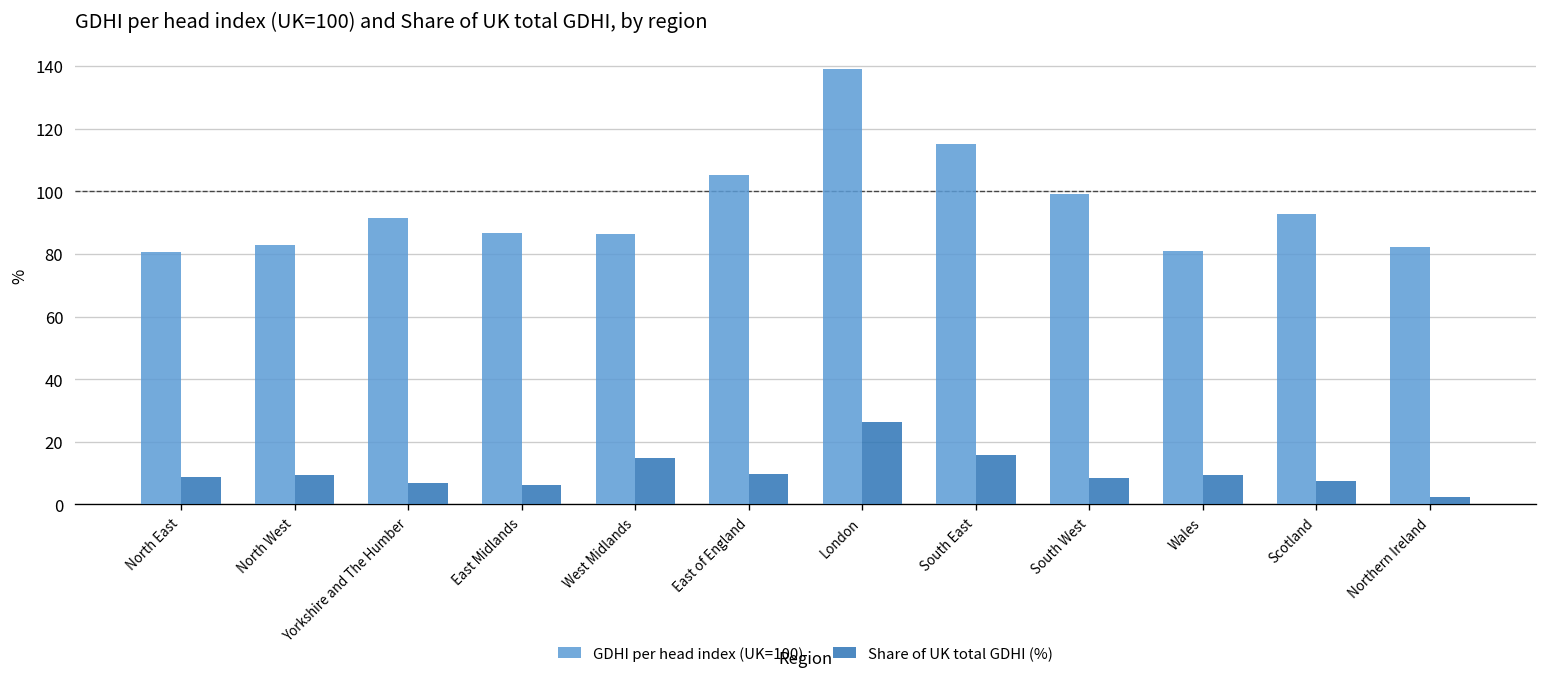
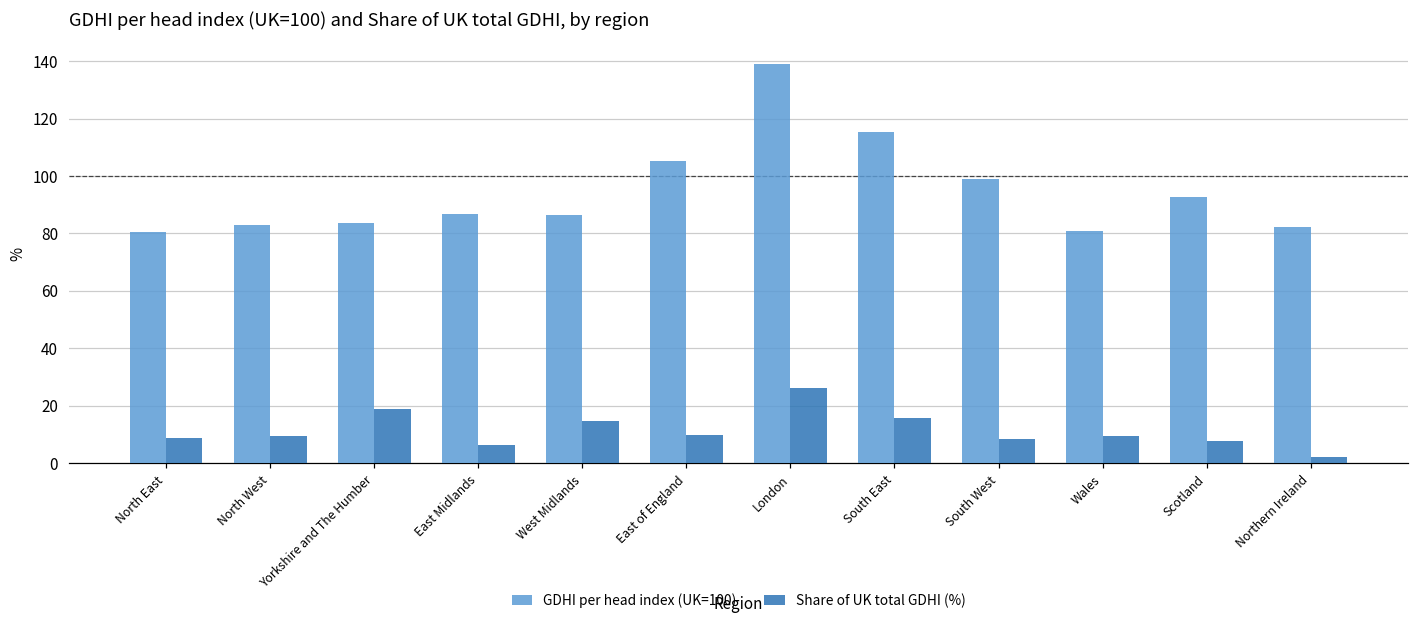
  {
    "GDHI per head index (UK=100)": {
      "North East": 81,
      "North West": 83,
-     "Yorkshire and The Humber": 92,
+     "Yorkshire and The Humber": 84,
      "East Midlands": 87,
      "West Midlands": 86,
      "East of England": 105,
      "London": 139,
      "South East": 115,
      "South West": 99,
      "Wales": 81,
      "Scotland": 93,
      "Northern Ireland": 82
    },
    "Share of UK total GDHI (%)": {
      "North East": 9,
      "North West": 10,
-     "Yorkshire and The Humber": 7,
+     "Yorkshire and The Humber": 19,
      "East Midlands": 6,
      "West Midlands": 15,
      "East of England": 10,
      "London": 26,
      "South East": 16,
      "South West": 8,
      "Wales": 9,
      "Scotland": 8,
      "Northern Ireland": 2
    }
  }
